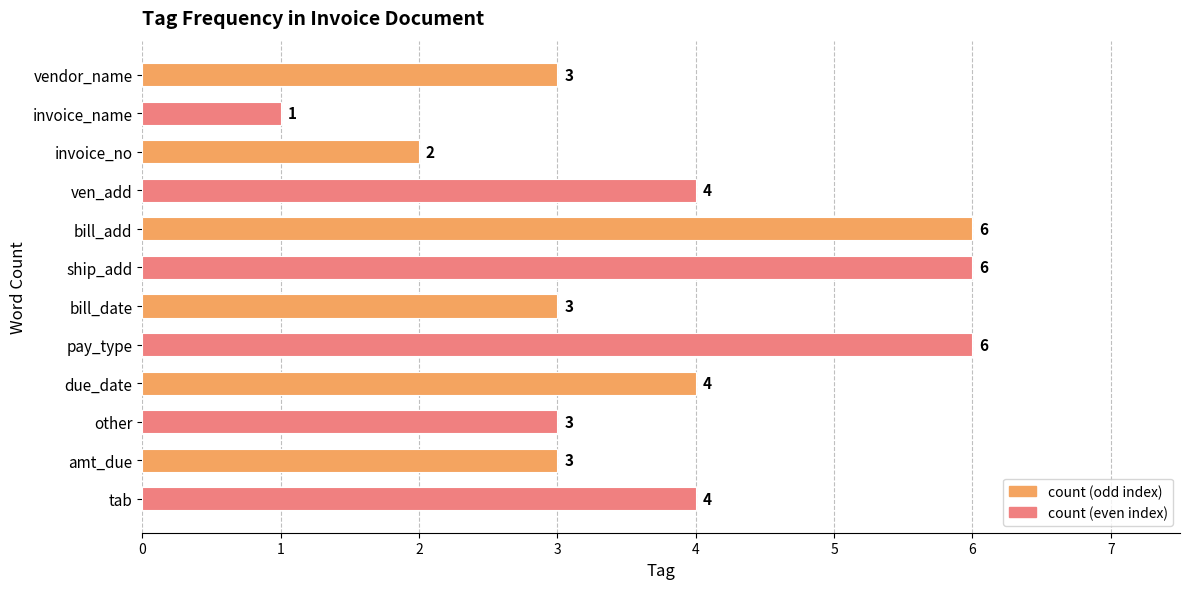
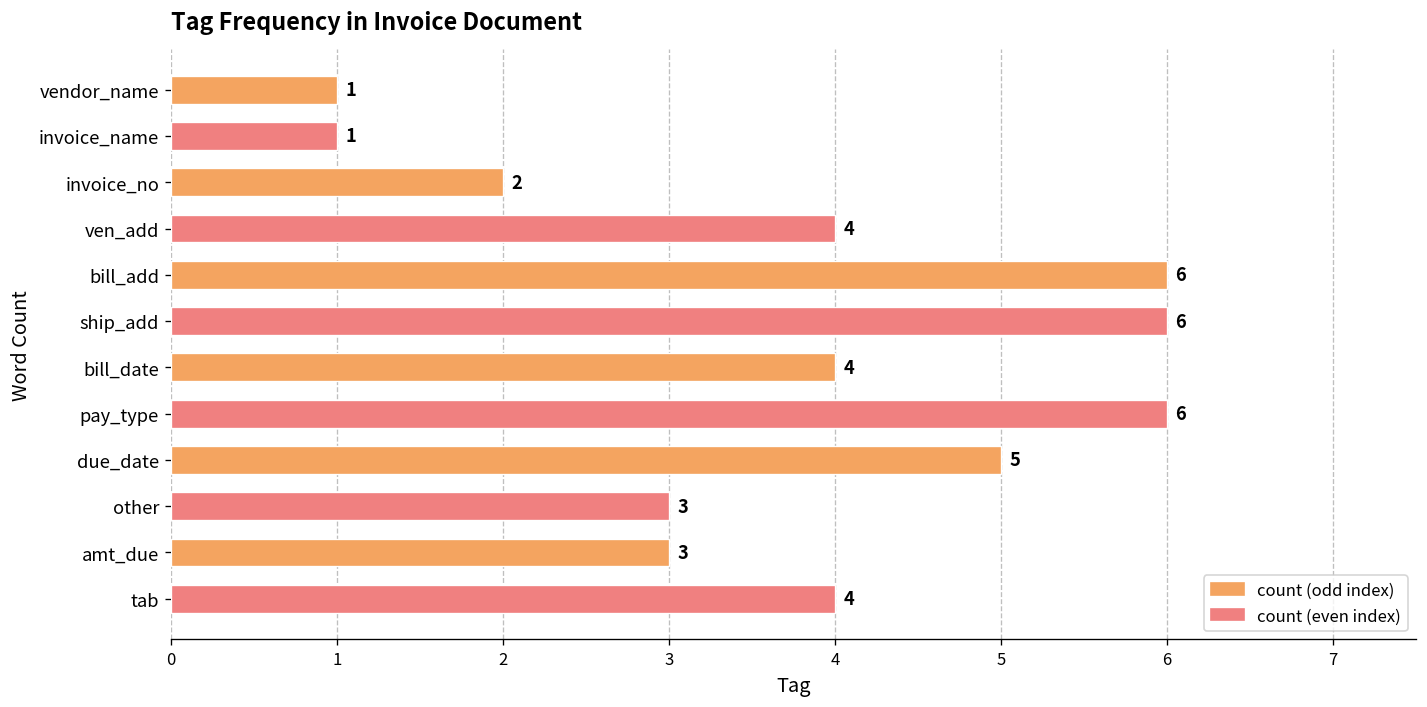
  {
-   "vendor_name": 3,
+   "vendor_name": 1,
    "invoice_name": 1,
    "invoice_no": 2,
    "ven_add": 4,
    "bill_add": 6,
    "ship_add": 6,
-   "bill_date": 3,
+   "bill_date": 4,
    "pay_type": 6,
-   "due_date": 4,
+   "due_date": 5,
    "other": 3,
    "amt_due": 3,
    "tab": 4
  }
